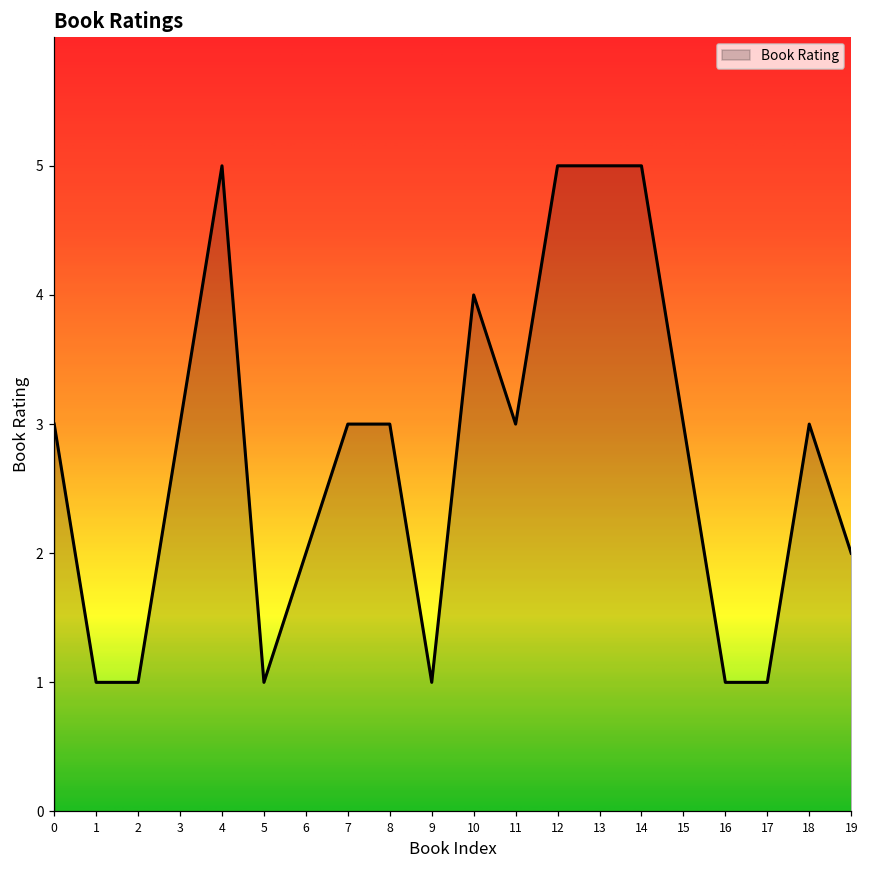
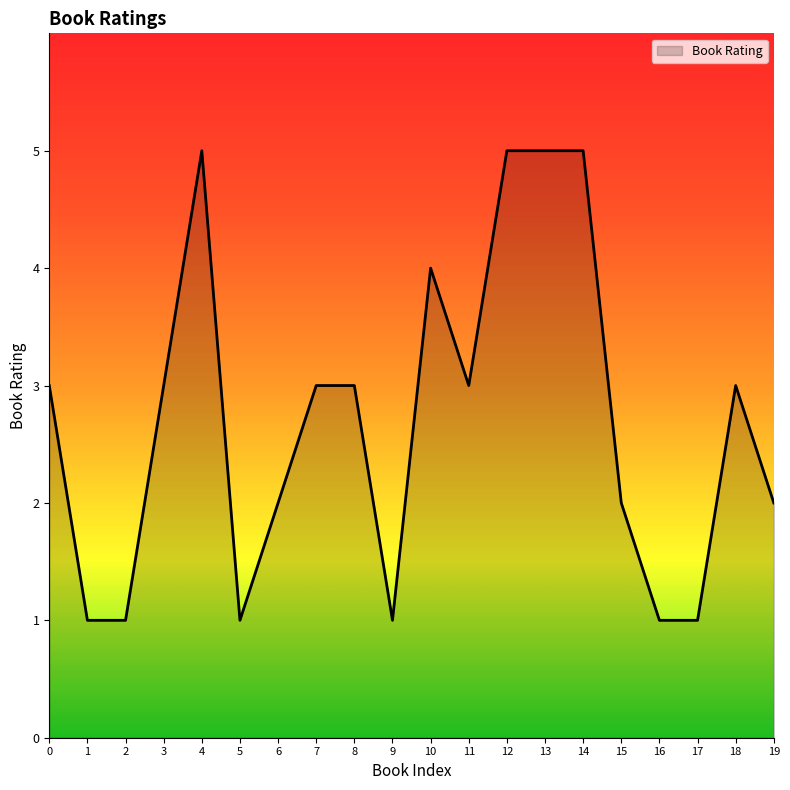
  {
    "0": 3,
    "1": 1,
    "2": 1,
    "3": 3,
    "4": 5,
    "5": 1,
    "6": 2,
    "7": 3,
    "8": 3,
    "9": 1,
    "10": 4,
    "11": 3,
    "12": 5,
    "13": 5,
    "14": 5,
-   "15": 3,
+   "15": 2,
    "16": 1,
    "17": 1,
    "18": 3,
    "19": 2
  }
